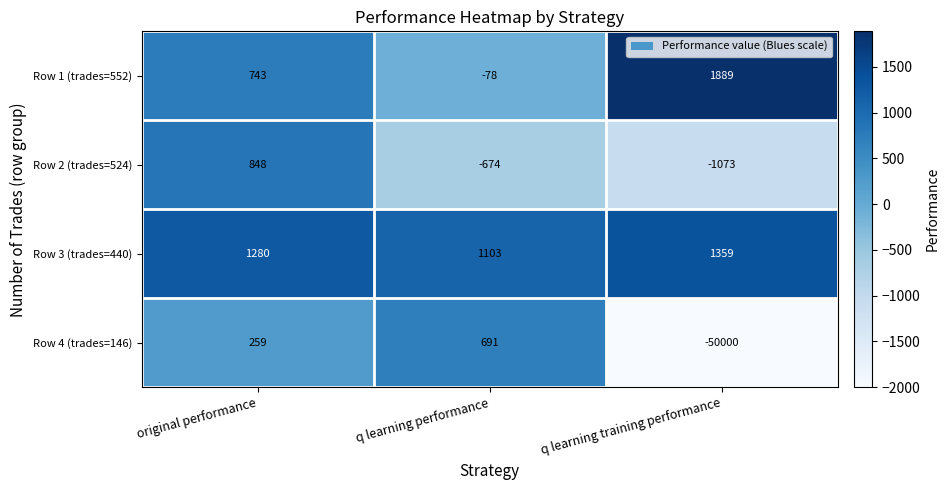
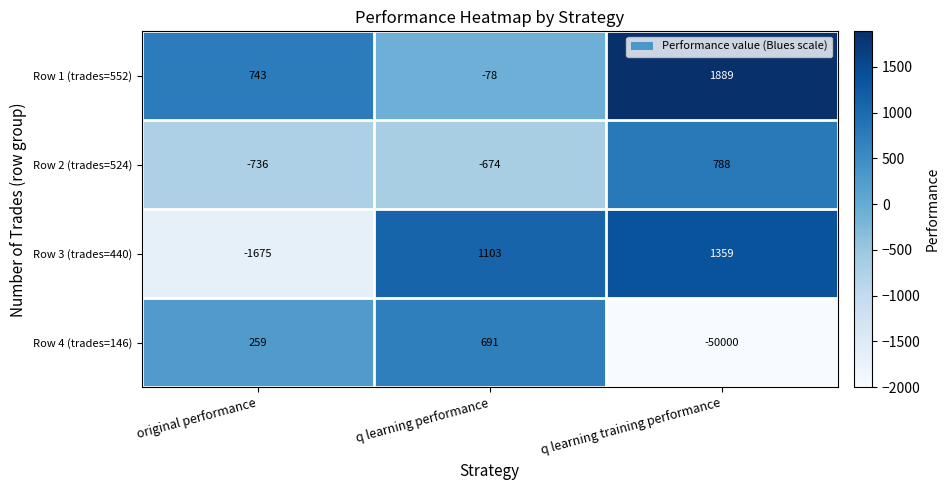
  {
    "Row 1 (trades=552)": {
      "original performance": 743,
      "q learning performance": -78,
      "q learning training performance": 1889
    },
    "Row 2 (trades=524)": {
-     "original performance": 848,
+     "original performance": -736,
      "q learning performance": -674,
-     "q learning training performance": -1073
+     "q learning training performance": 788
    },
    "Row 3 (trades=440)": {
-     "original performance": 1280,
+     "original performance": -1675,
      "q learning performance": 1103,
      "q learning training performance": 1359
    },
    "Row 4 (trades=146)": {
      "original performance": 259,
      "q learning performance": 691,
      "q learning training performance": -50000
    }
  }
